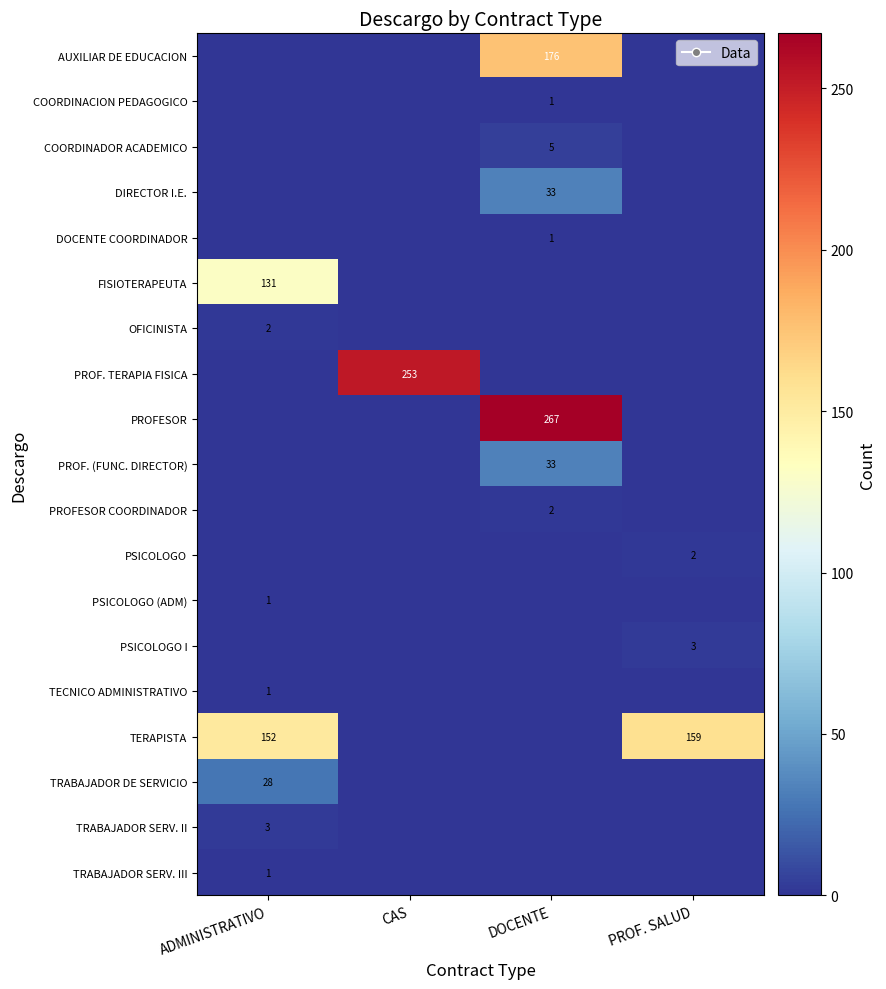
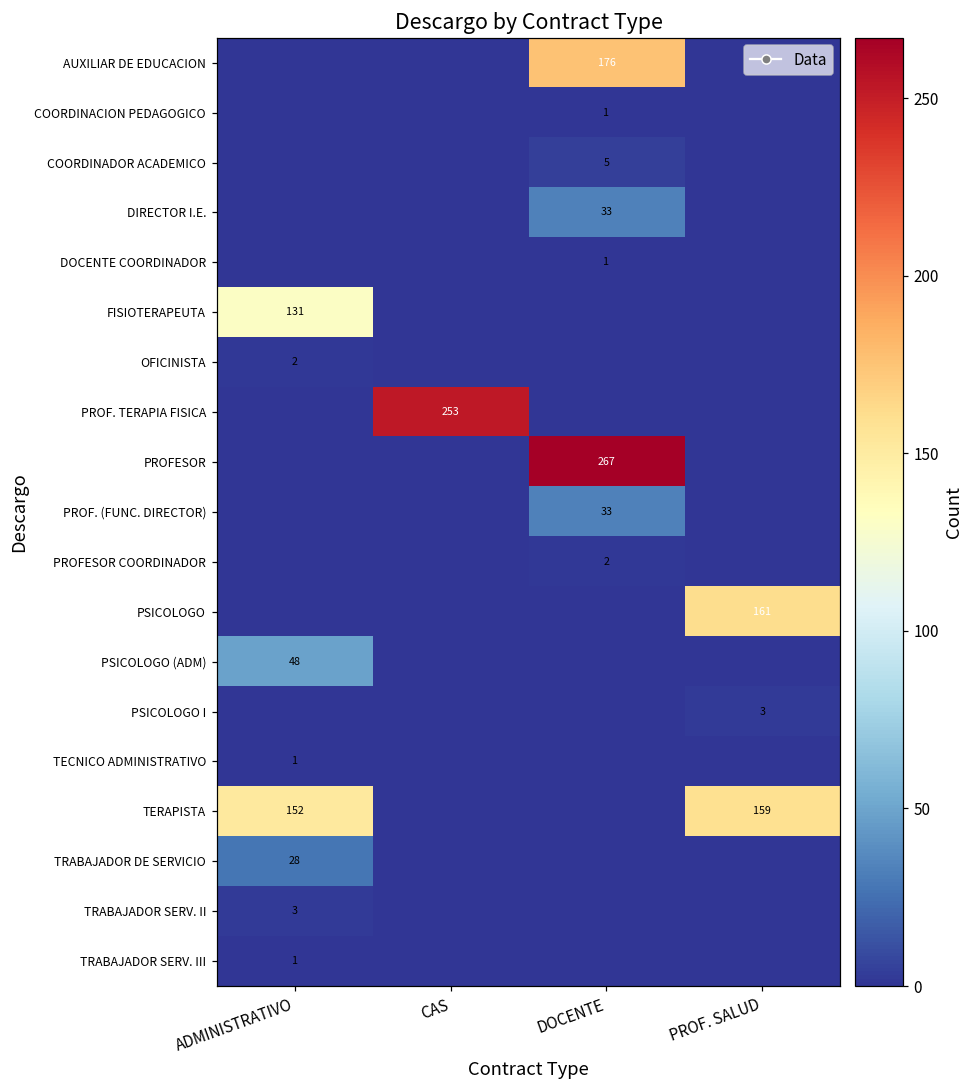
  {
    "AUXILIAR DE EDUCACION": {
      "DOCENTE": 176
    },
    "COORDINACION PEDAGOGICO": {
      "DOCENTE": 1
    },
    "COORDINADOR ACADEMICO": {
      "DOCENTE": 5
    },
    "DIRECTOR I.E.": {
      "DOCENTE": 33
    },
    "DOCENTE COORDINADOR": {
      "DOCENTE": 1
    },
    "FISIOTERAPEUTA": {
      "ADMINISTRATIVO": 131
    },
    "OFICINISTA": {
      "ADMINISTRATIVO": 2
    },
    "PROF. TERAPIA FISICA": {
      "CAS": 253
    },
    "PROFESOR": {
      "DOCENTE": 267
    },
    "PROF. (FUNC. DIRECTOR)": {
      "DOCENTE": 33
    },
    "PROFESOR COORDINADOR": {
      "DOCENTE": 2
    },
    "PSICOLOGO": {
-     "PROF. SALUD": 2
+     "PROF. SALUD": 161
    },
    "PSICOLOGO (ADM)": {
-     "ADMINISTRATIVO": 1
+     "ADMINISTRATIVO": 48
    },
    "PSICOLOGO I": {
      "PROF. SALUD": 3
    },
    "TECNICO ADMINISTRATIVO": {
      "ADMINISTRATIVO": 1
    },
    "TERAPISTA": {
      "ADMINISTRATIVO": 152,
      "PROF. SALUD": 159
    },
    "TRABAJADOR DE SERVICIO": {
      "ADMINISTRATIVO": 28
    },
    "TRABAJADOR SERV. II": {
      "ADMINISTRATIVO": 3
    },
    "TRABAJADOR SERV. III": {
      "ADMINISTRATIVO": 1
    }
  }
